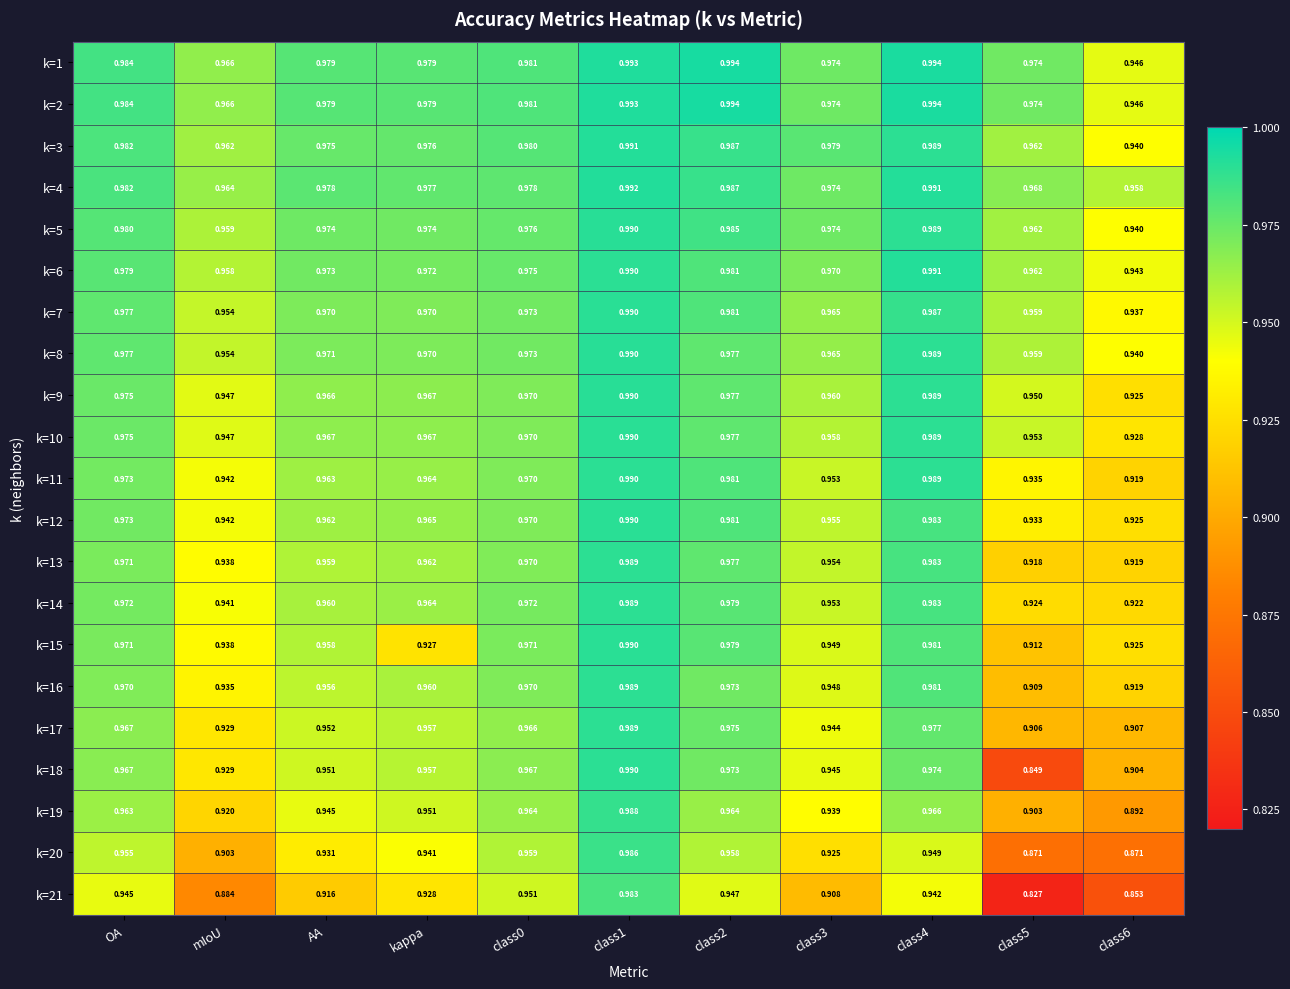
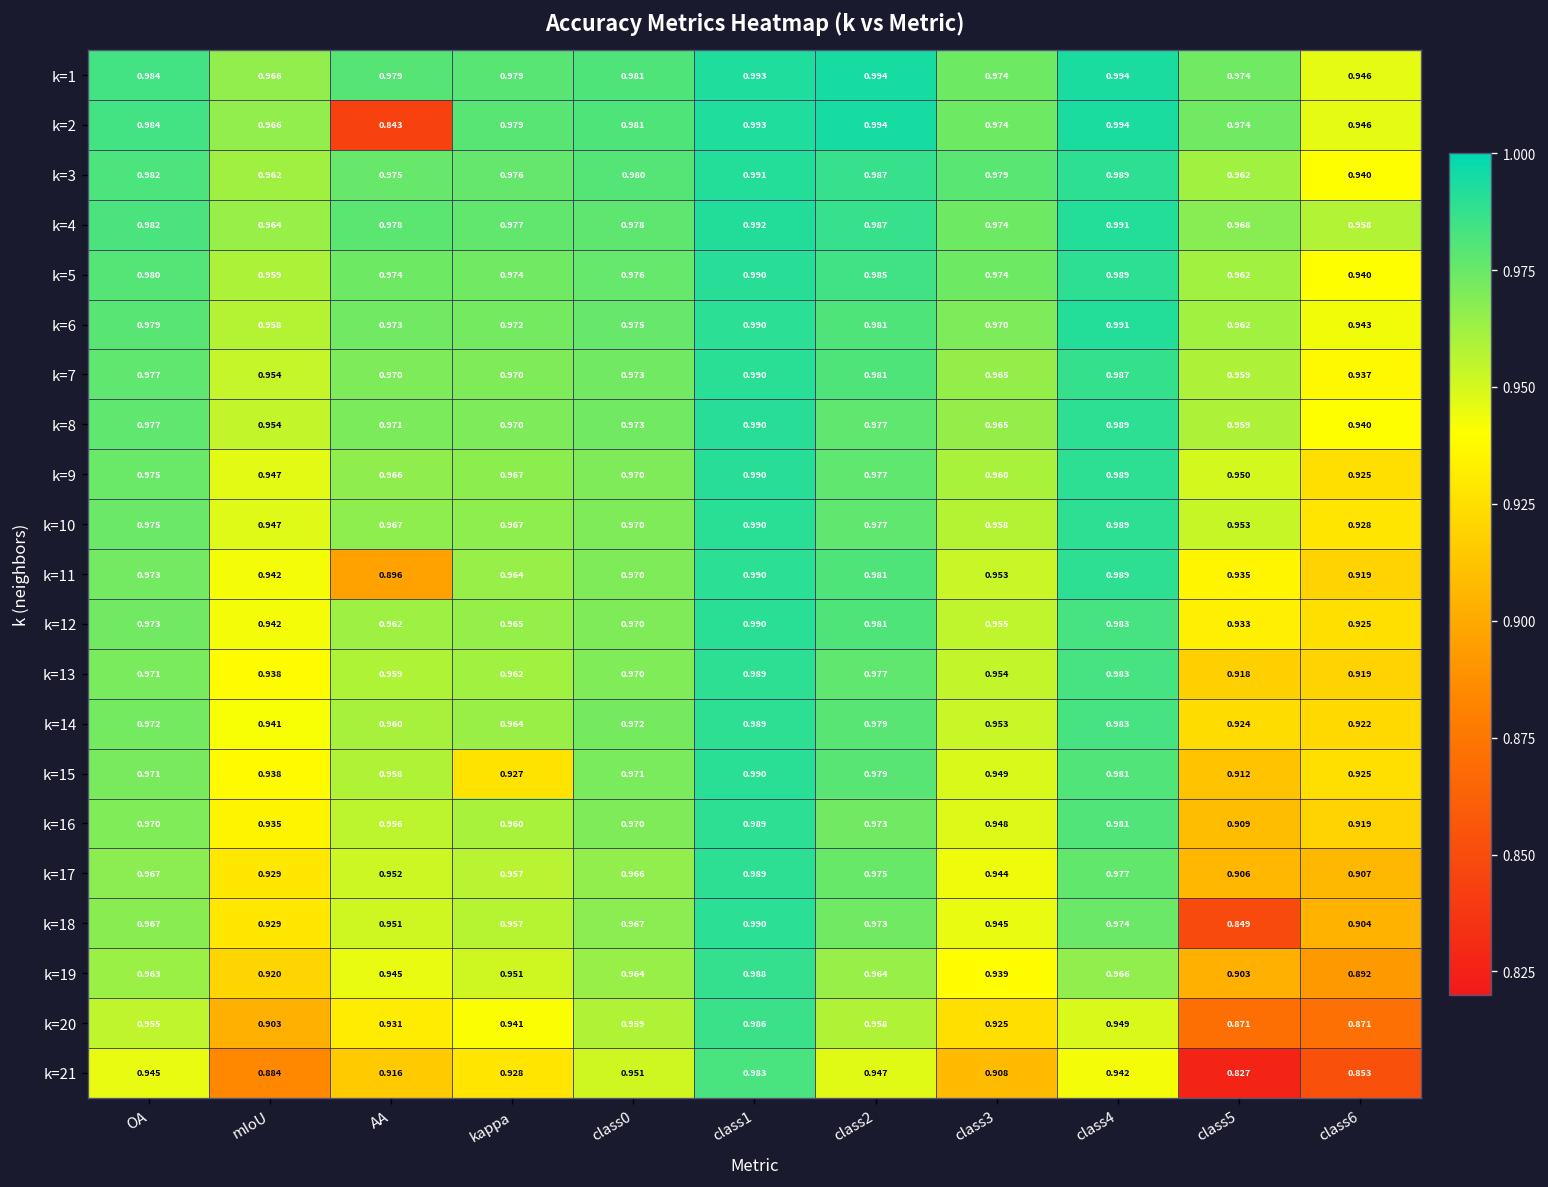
  {
    "k=2": {
      "OA": 0.984,
      "mIoU": 0.966,
-     "AA": 0.979,
+     "AA": 0.843,
      "kappa": 0.979,
      "class0": 0.981,
      "class1": 0.993,
      "class2": 0.994,
      "class3": 0.974,
      "class4": 0.994,
      "class5": 0.974,
      "class6": 0.946
    },
    "k=11": {
      "OA": 0.973,
      "mIoU": 0.942,
-     "AA": 0.963,
+     "AA": 0.896,
      "kappa": 0.964,
      "class0": 0.970,
      "class1": 0.990,
      "class2": 0.981,
      "class3": 0.953,
      "class4": 0.989,
      "class5": 0.935,
      "class6": 0.919
    }
  }
